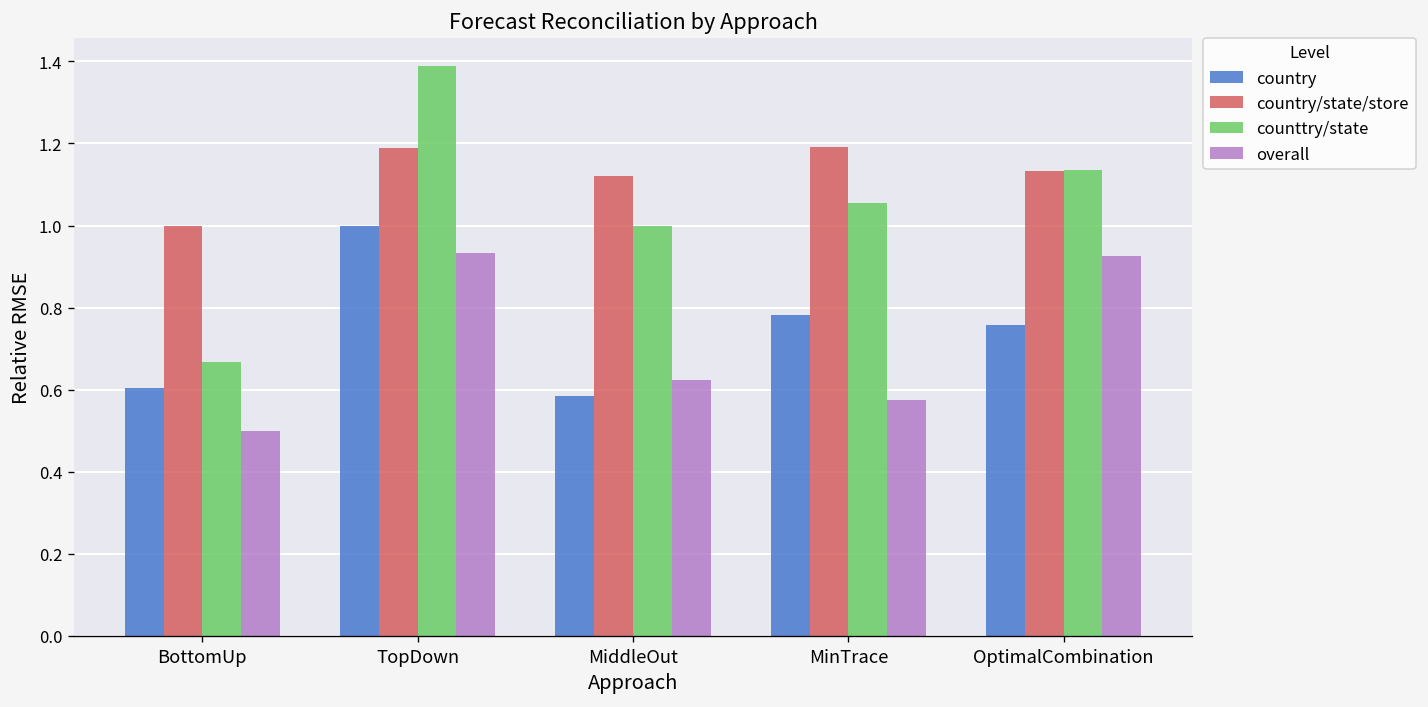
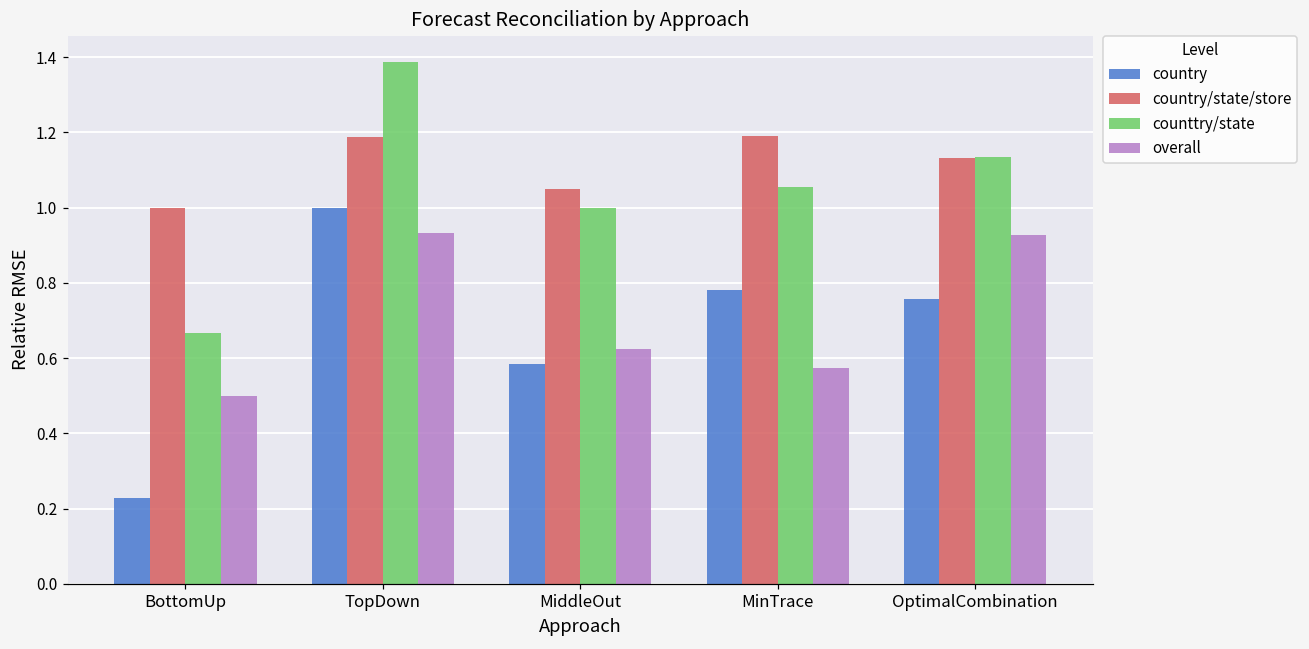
  {
    "country": {
-     "BottomUp": 0.60,
+     "BottomUp": 0.23,
      "TopDown": 1.00,
      "MiddleOut": 0.58,
      "MinTrace": 0.78,
      "OptimalCombination": 0.76
    },
    "country/state/store": {
      "BottomUp": 1.00,
      "TopDown": 1.19,
-     "MiddleOut": 1.12,
+     "MiddleOut": 1.05,
      "MinTrace": 1.19,
      "OptimalCombination": 1.13
    },
    "counttry/state": {
      "BottomUp": 0.67,
      "TopDown": 1.39,
      "MiddleOut": 1.00,
      "MinTrace": 1.06,
      "OptimalCombination": 1.14
    },
    "overall": {
      "BottomUp": 0.50,
      "TopDown": 0.93,
      "MiddleOut": 0.62,
      "MinTrace": 0.57,
      "OptimalCombination": 0.93
    }
  }
